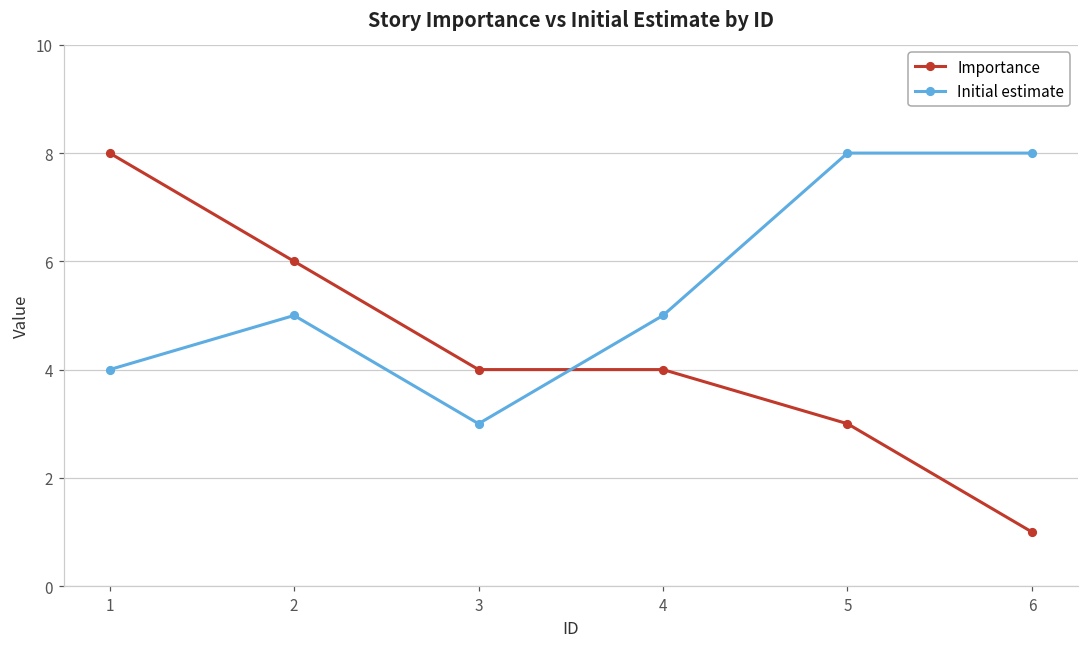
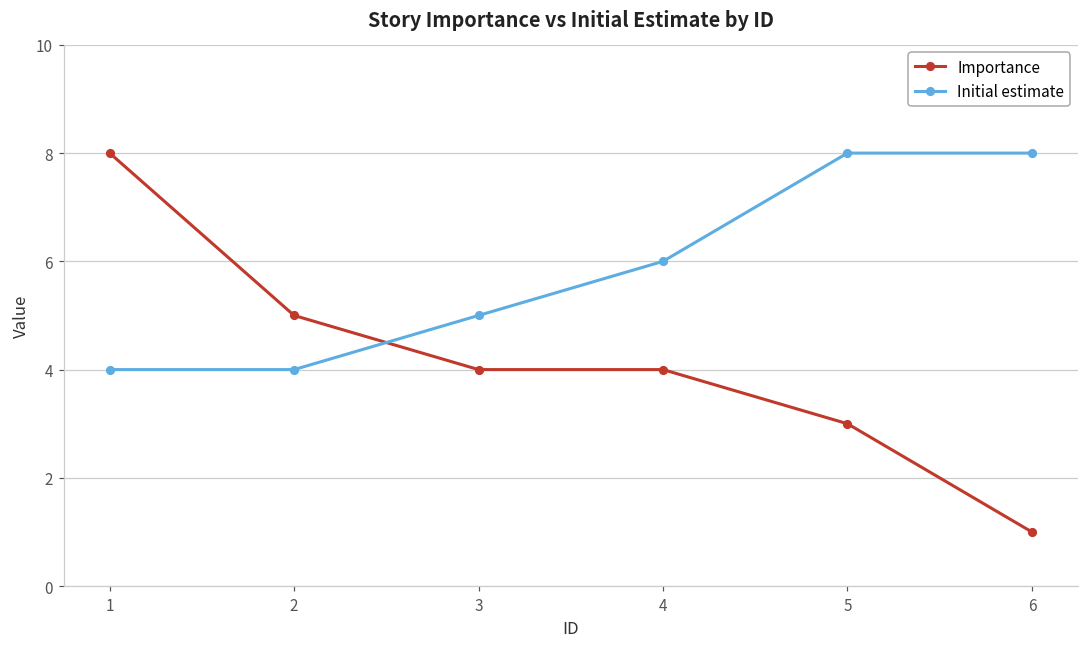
  {
    "Importance": {
      "1": 8,
-     "2": 6,
+     "2": 5,
      "3": 4,
      "4": 4,
      "5": 3,
      "6": 1
    },
    "Initial estimate": {
      "1": 4,
-     "2": 5,
-     "3": 3,
-     "4": 5,
+     "2": 4,
+     "3": 5,
+     "4": 6,
      "5": 8,
      "6": 8
    }
  }
